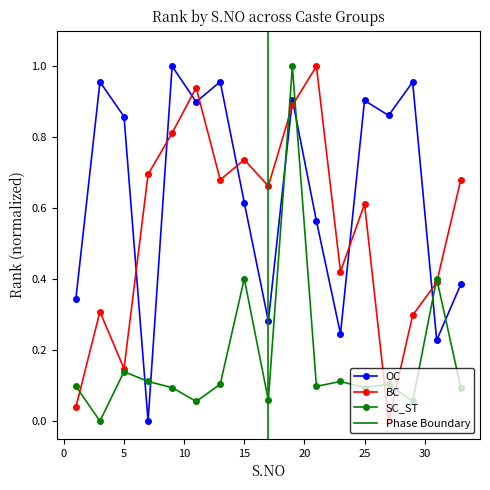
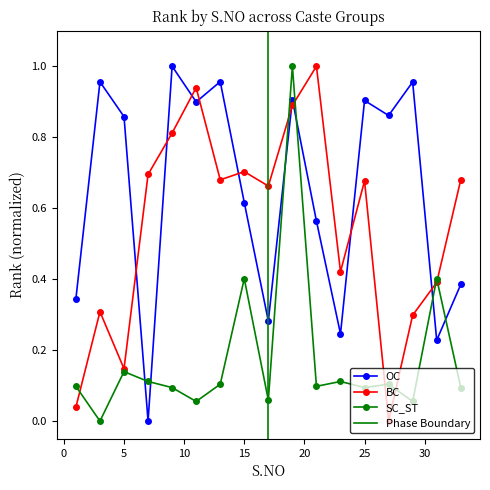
  {
    "OC": {
      "5": 0.86,
      "15": 0.62,
      "25": 0.90
    },
    "BC": {
      "5": 0.15,
-     "15": 0.74,
-     "25": 0.61
+     "15": 0.70,
+     "25": 0.68
    },
    "SC_ST": {
      "5": 0.14,
      "15": 0.40
    }
  }
